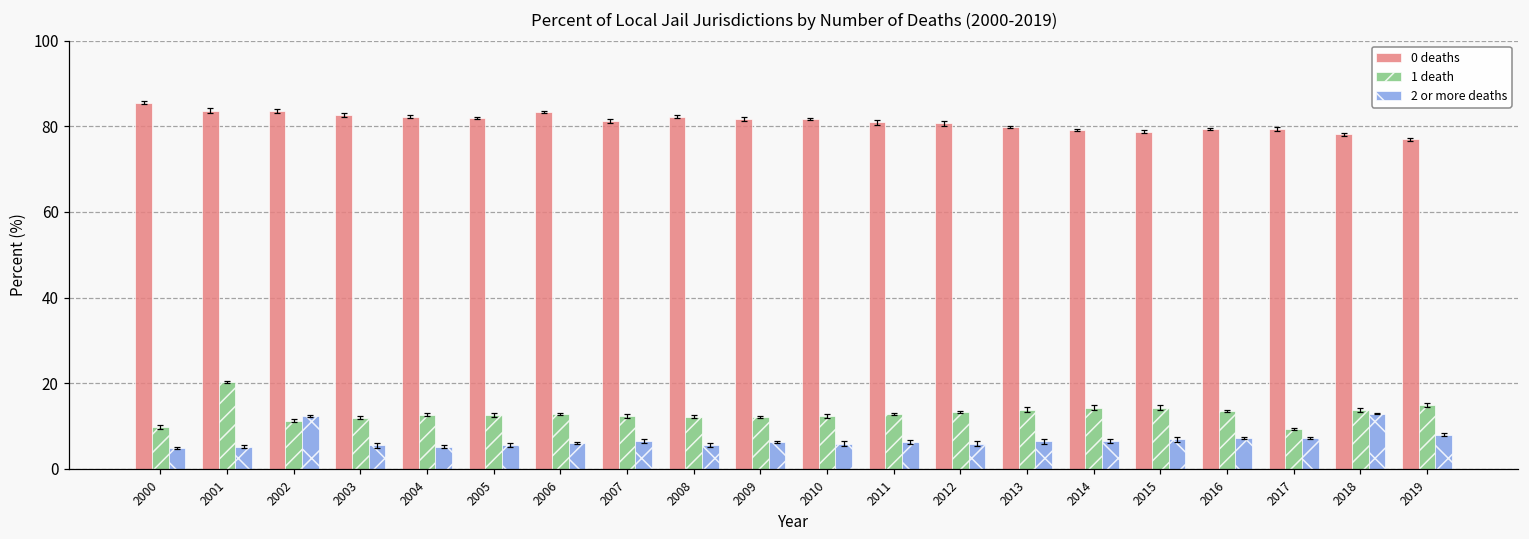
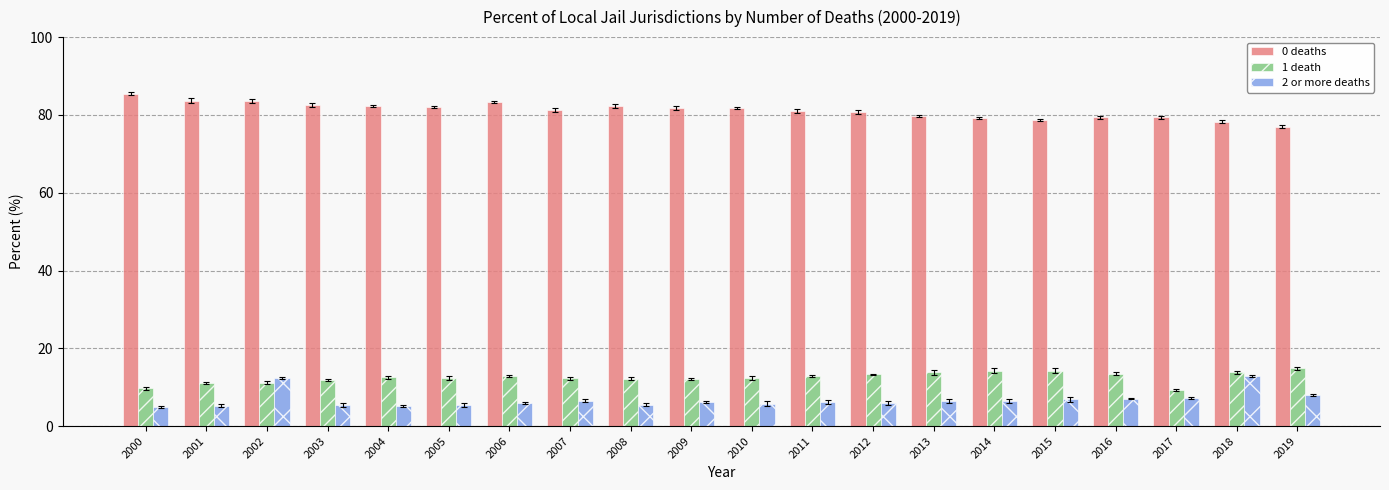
  {
    "0 deaths": {
      "2000": 86,
      "2001": 84,
      "2002": 84,
      "2003": 83,
      "2004": 82,
      "2005": 82,
      "2006": 83,
      "2007": 81,
      "2008": 82,
      "2009": 82,
      "2010": 82,
      "2011": 81,
      "2012": 81,
      "2013": 80,
      "2014": 79,
      "2015": 79,
      "2016": 79,
      "2017": 79,
      "2018": 78,
      "2019": 77
    },
    "1 death": {
      "2000": 10,
-     "2001": 20,
+     "2001": 11,
      "2002": 11,
      "2003": 12,
      "2004": 13,
      "2005": 13,
      "2006": 13,
      "2007": 12,
      "2008": 12,
      "2009": 12,
      "2010": 12,
      "2011": 13,
      "2012": 13,
      "2013": 14,
      "2014": 14,
      "2015": 14,
      "2016": 14,
      "2017": 9,
      "2018": 14,
      "2019": 15
    },
    "2 or more deaths": {
      "2000": 5,
      "2001": 5,
      "2002": 12,
      "2003": 6,
      "2004": 5,
      "2005": 6,
      "2006": 6,
      "2007": 7,
      "2008": 6,
      "2009": 6,
      "2010": 6,
      "2011": 6,
      "2012": 6,
      "2013": 6,
      "2014": 7,
      "2015": 7,
      "2016": 7,
      "2017": 7,
      "2018": 13,
      "2019": 8
    }
  }
